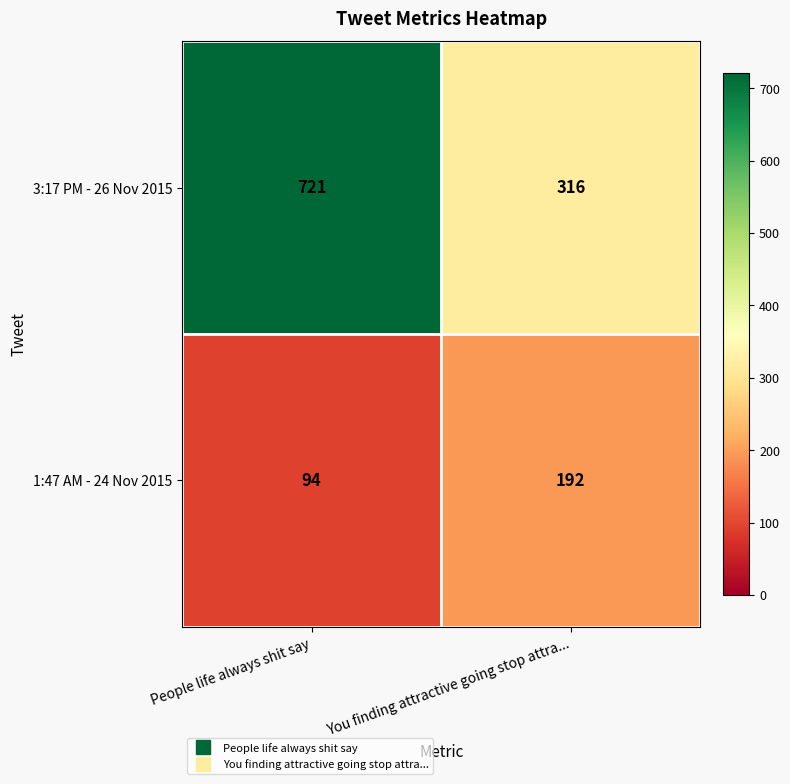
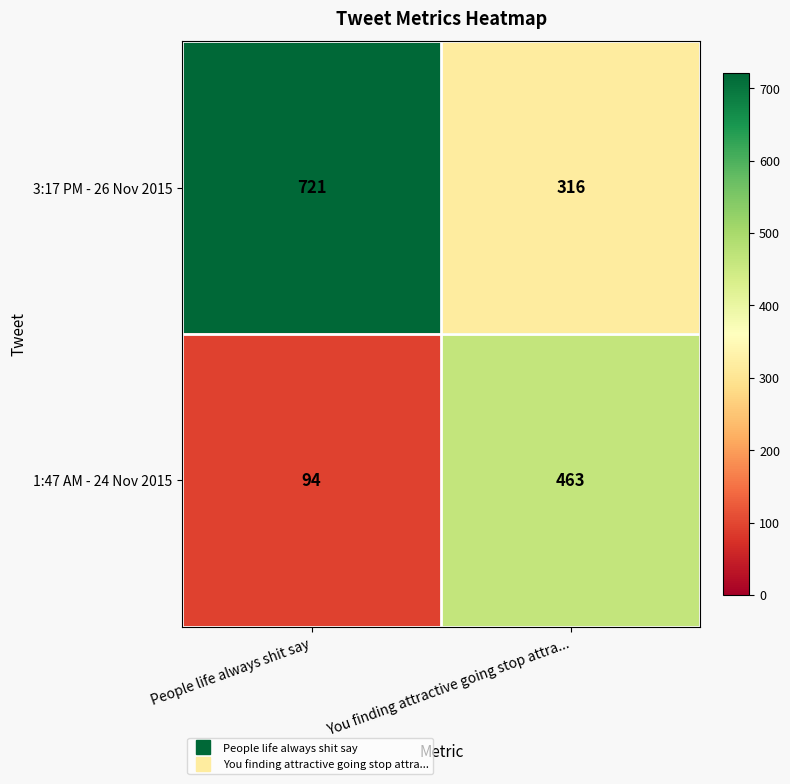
  {
    "3:17 PM - 26 Nov 2015": {
      "People life always shit say": 721,
      "You finding attractive going stop attra...": 316
    },
    "1:47 AM - 24 Nov 2015": {
      "People life always shit say": 94,
-     "You finding attractive going stop attra...": 192
+     "You finding attractive going stop attra...": 463
    }
  }
